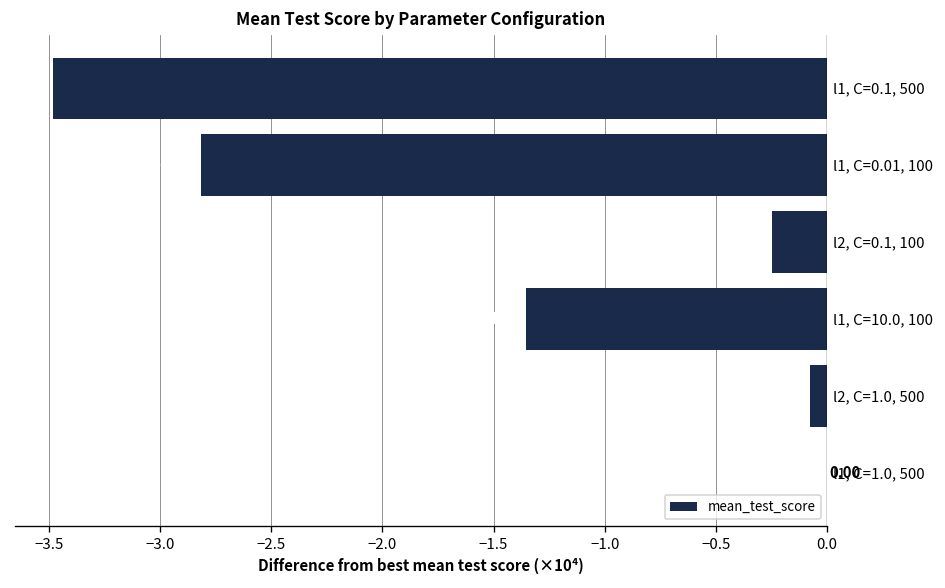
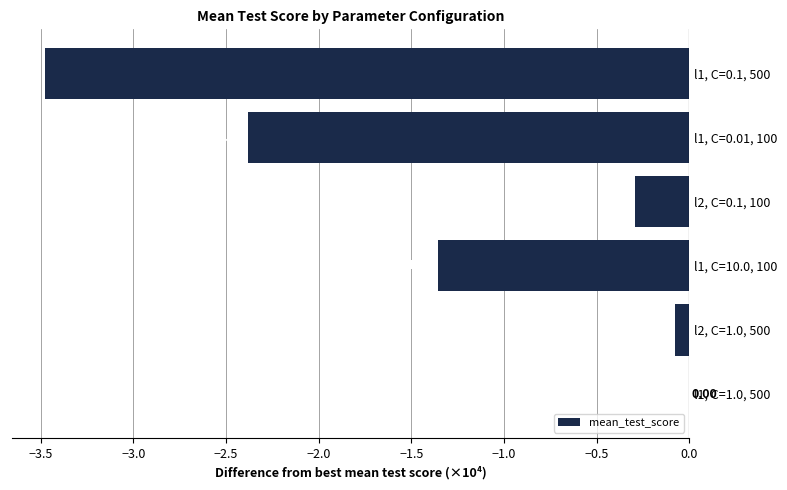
  {
    "l1, C=0.1, 500": -3.48,
-   "l1, C=0.01, 100": -2.82,
-   "l2, C=0.1, 100": -0.25,
+   "l1, C=0.01, 100": -2.38,
+   "l2, C=0.1, 100": -0.29,
    "l1, C=10.0, 100": -1.35,
    "l2, C=1.0, 500": -0.08
  }
